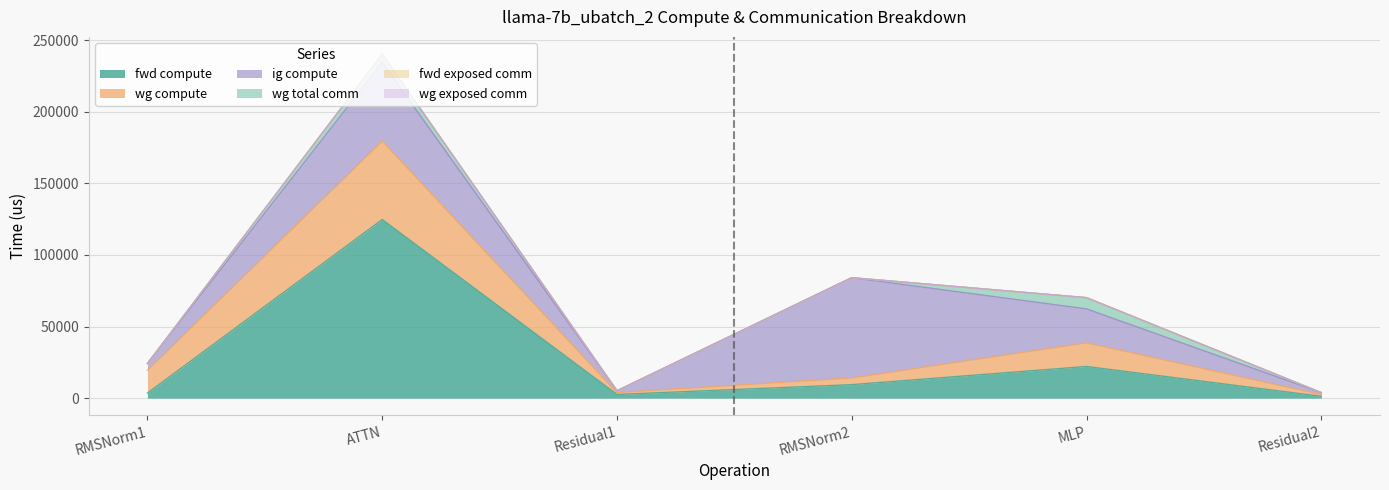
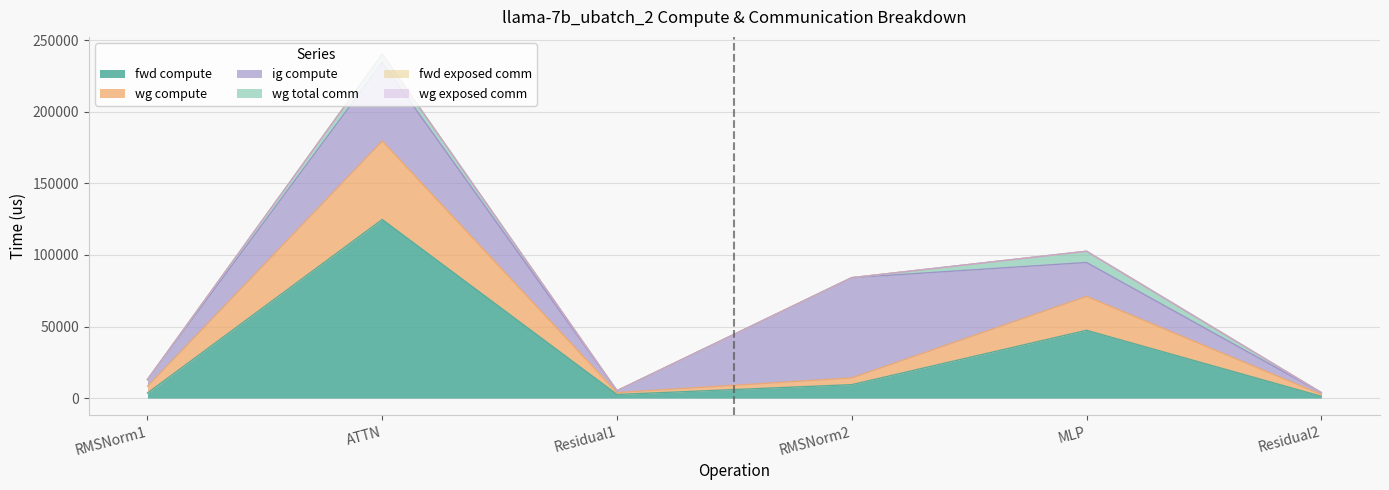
  {
    "fwd compute": {
      "RMSNorm1": 4000,
      "ATTN": 125000,
      "RMSNorm2": 9000,
-     "MLP": 22000
+     "MLP": 47000
    },
    "wg compute": {
-     "RMSNorm1": 16000,
+     "RMSNorm1": 5000,
      "ATTN": 55000,
      "RMSNorm2": 5000,
-     "MLP": 17000
+     "MLP": 24000
    }
  }
